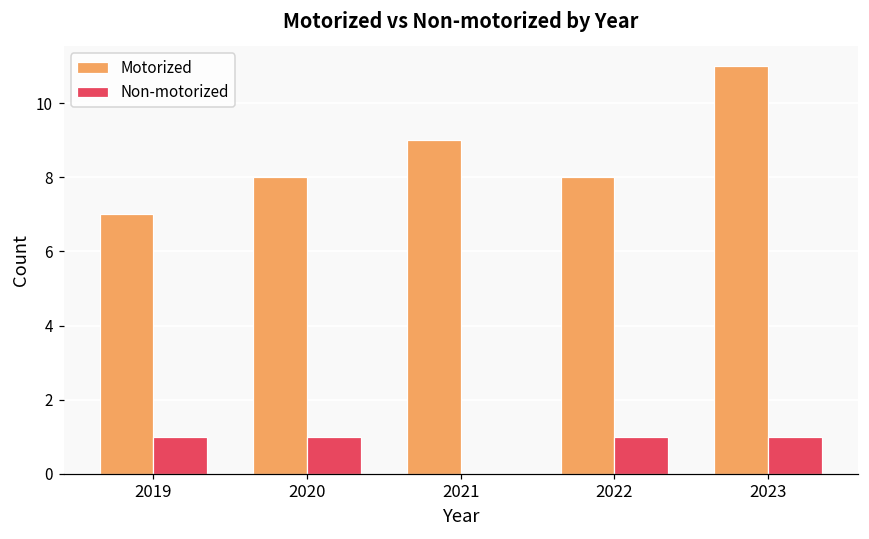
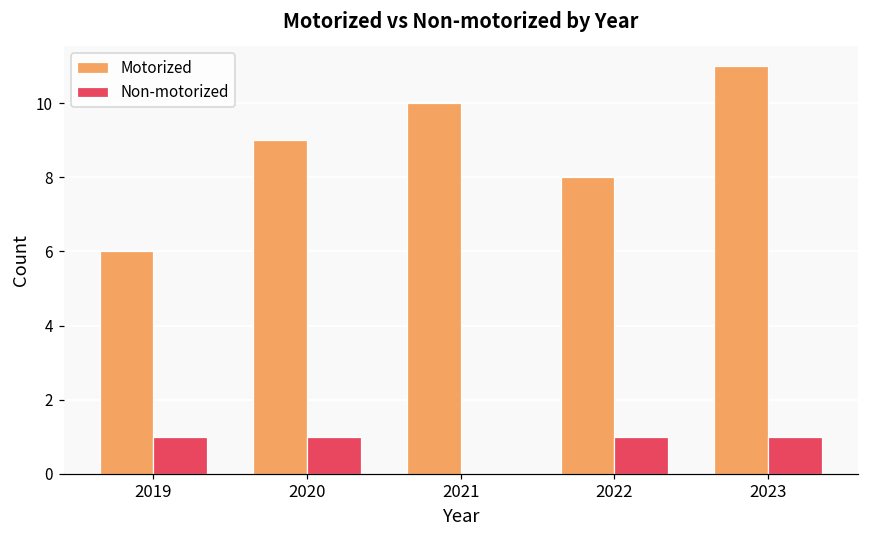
  {
    "Motorized": {
-     "2019": 7,
-     "2020": 8,
-     "2021": 9,
+     "2019": 6,
+     "2020": 9,
+     "2021": 10,
      "2022": 8,
      "2023": 11
    },
    "Non-motorized": {
      "2019": 1,
      "2020": 1,
      "2021": 0,
      "2022": 1,
      "2023": 1
    }
  }
